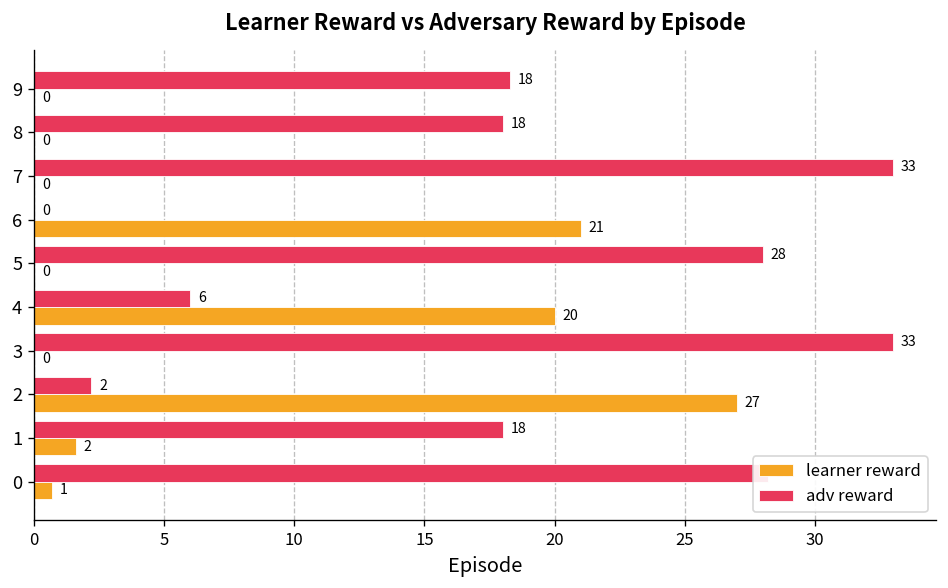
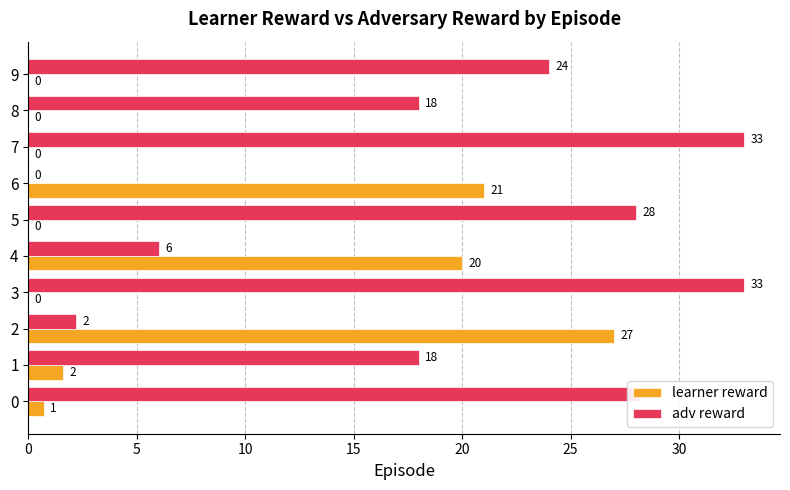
  {
    "learner reward": {
      "9": 0,
      "8": 0,
      "7": 0,
      "6": 21,
      "5": 0,
      "4": 20,
      "3": 0,
      "2": 27,
      "1": 2,
      "0": 1
    },
    "adv reward": {
-     "9": 18,
+     "9": 24,
      "8": 18,
      "7": 33,
      "6": 0,
      "5": 28,
      "4": 6,
      "3": 33,
      "2": 2,
      "1": 18
    }
  }
